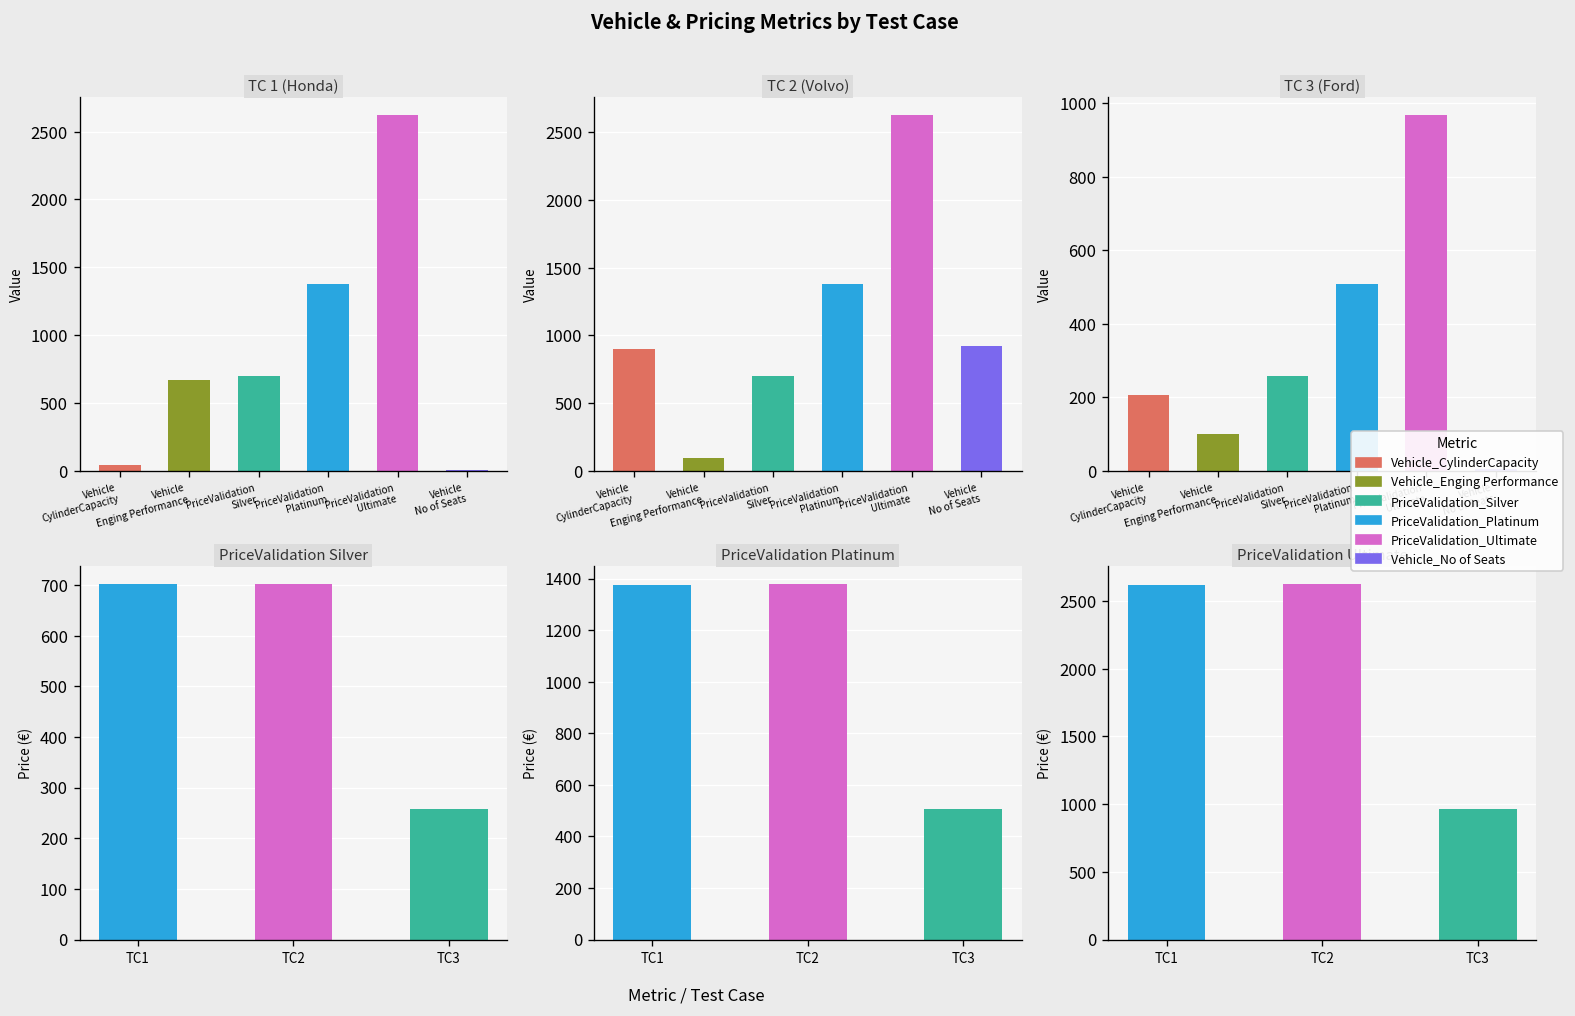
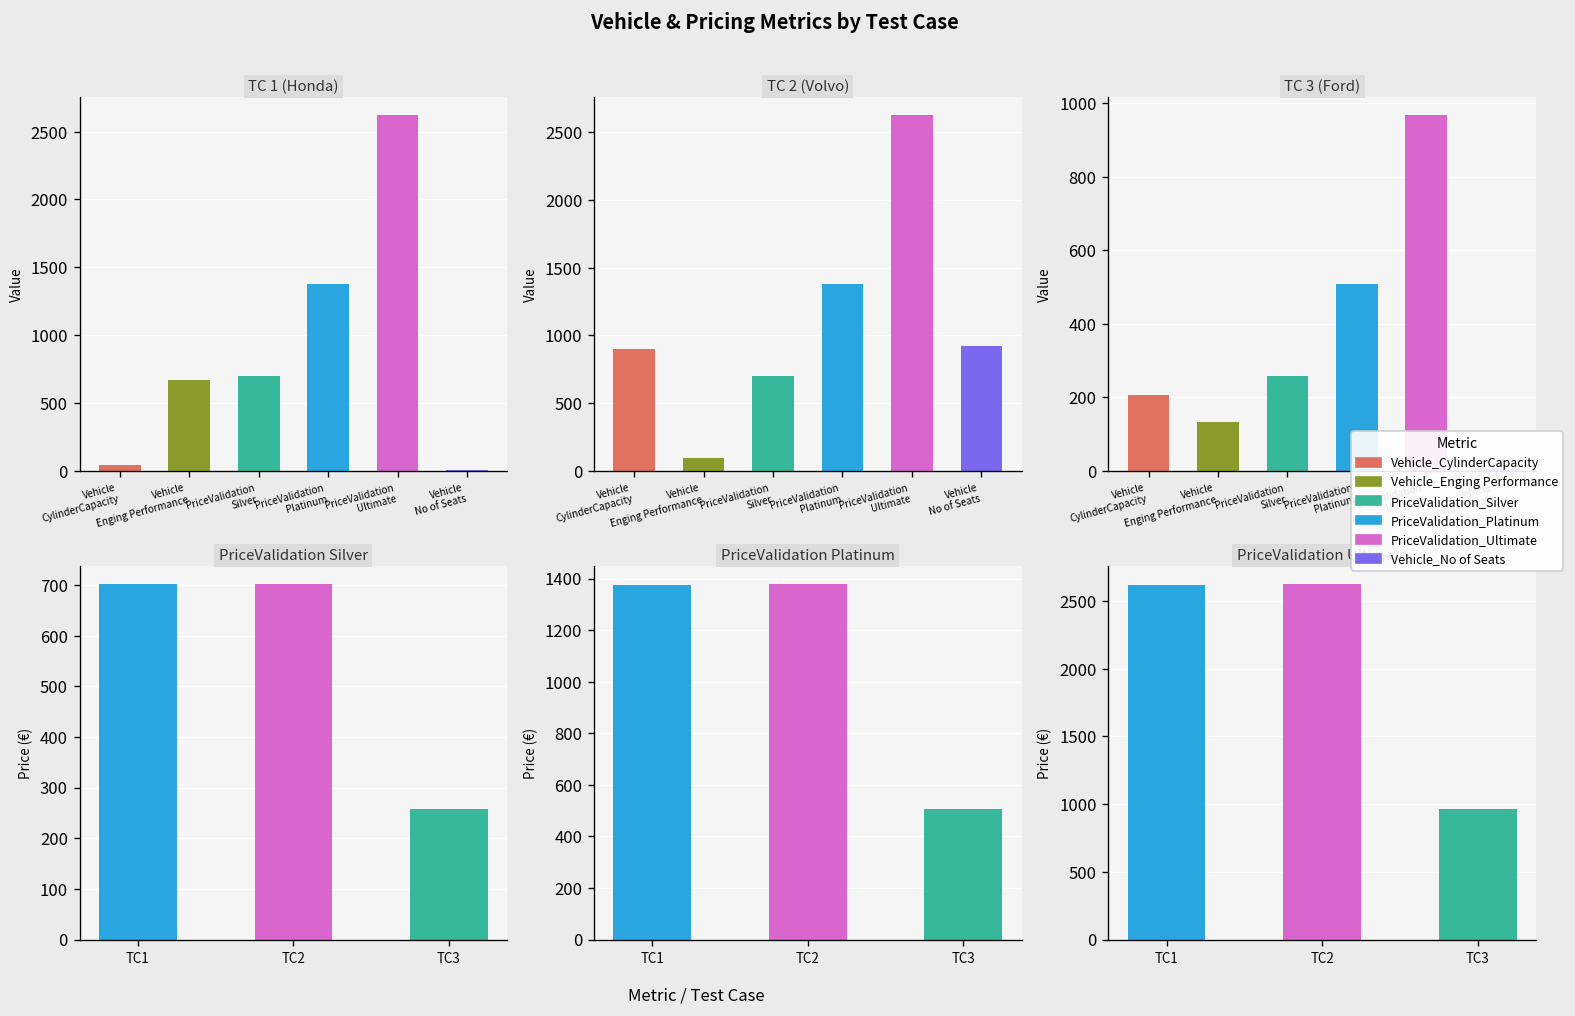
  {
    "TC 1 (Honda)": {
      "Vehicle CylinderCapacity": 40,
      "Vehicle Enging Performance": 670,
      "PriceValidation Silver": 700,
      "PriceValidation Platinum": 1380,
      "PriceValidation Ultimate": 2620
    },
    "TC 2 (Volvo)": {
      "Vehicle CylinderCapacity": 900,
      "Vehicle Enging Performance": 90,
      "PriceValidation Silver": 700,
      "PriceValidation Platinum": 1380,
      "PriceValidation Ultimate": 2630,
      "Vehicle No of Seats": 920
    },
    "TC 3 (Ford)": {
      "Vehicle CylinderCapacity": 210,
-     "Vehicle Enging Performance": 100,
+     "Vehicle Enging Performance": 130,
      "PriceValidation Silver": 260,
      "PriceValidation Platinum": 510,
      "PriceValidation Ultimate": 970
    },
    "PriceValidation Silver": {
      "TC1": 700,
      "TC2": 700,
      "TC3": 260
    },
    "PriceValidation Platinum": {
      "TC1": 1380,
      "TC2": 1380,
      "TC3": 510
    },
    "PriceValidation Ultimate": {
      "TC1": 2620,
      "TC2": 2630,
      "TC3": 970
    }
  }
